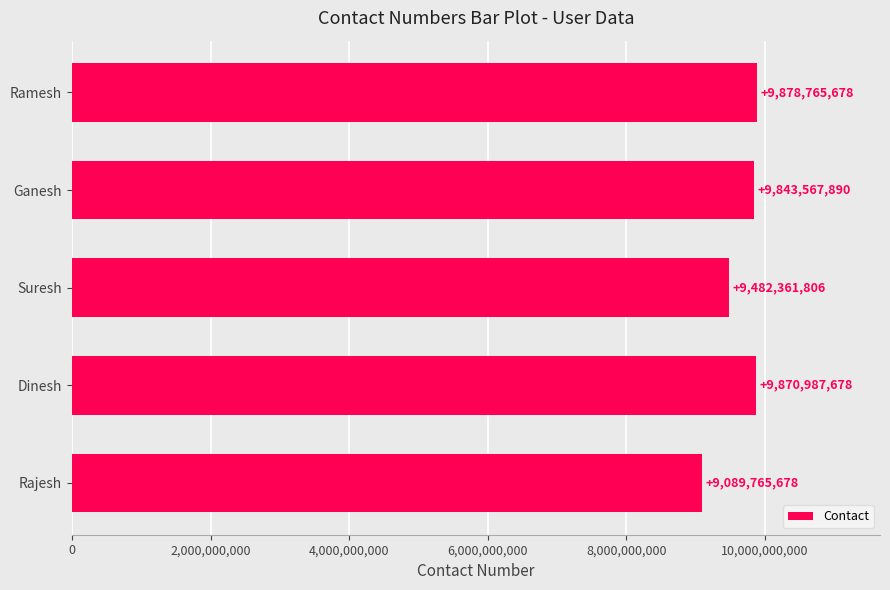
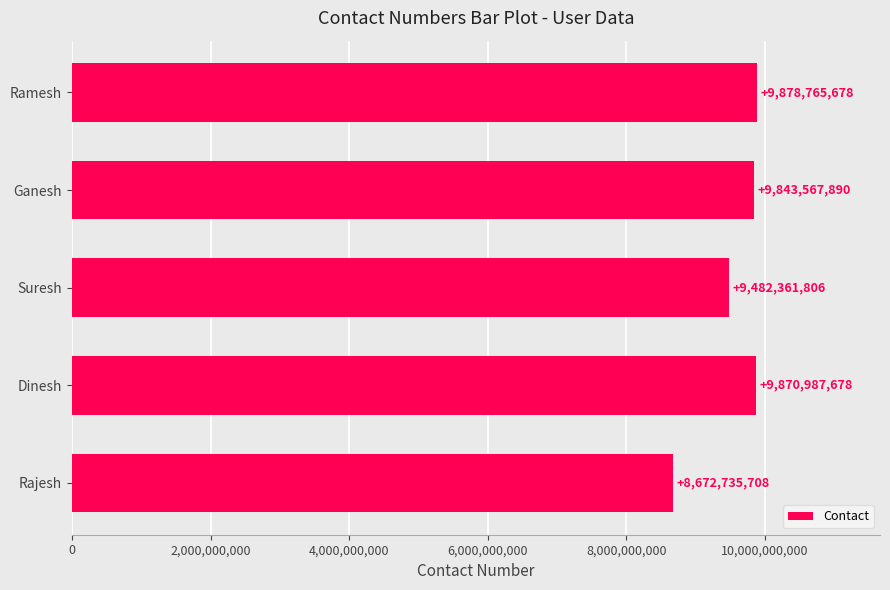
  {
    "Ramesh": "+9,878,765,678",
    "Ganesh": "+9,843,567,890",
    "Suresh": "+9,482,361,806",
    "Dinesh": "+9,870,987,678",
-   "Rajesh": "+9,089,765,678"
+   "Rajesh": "+8,672,735,708"
  }
